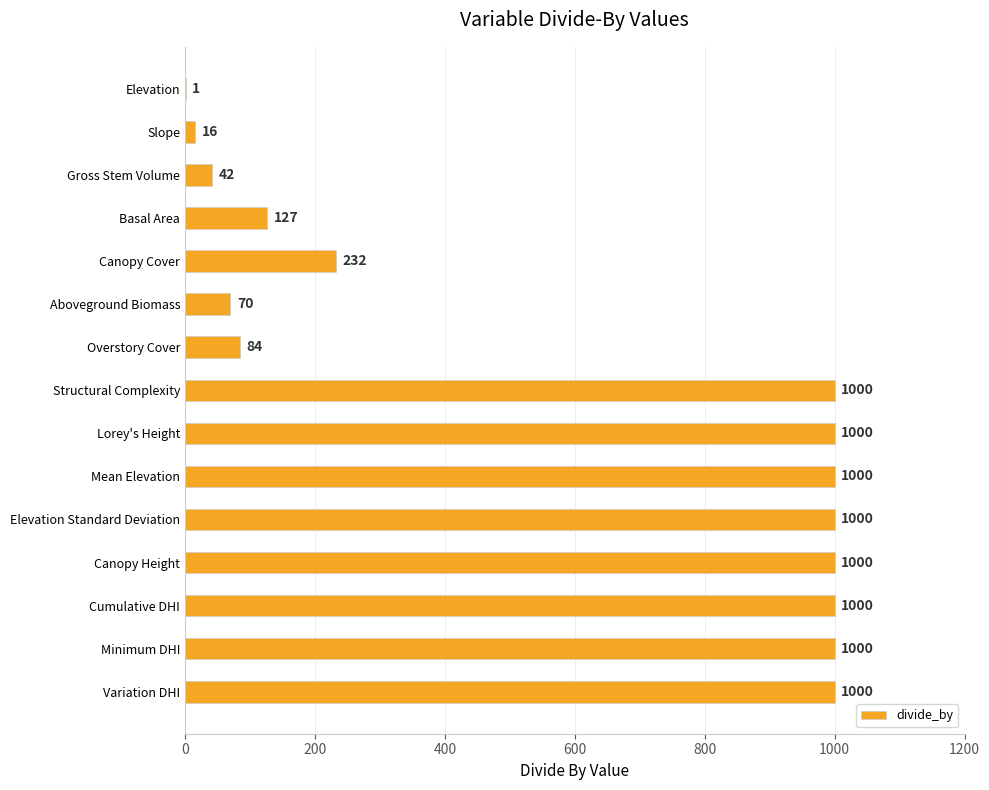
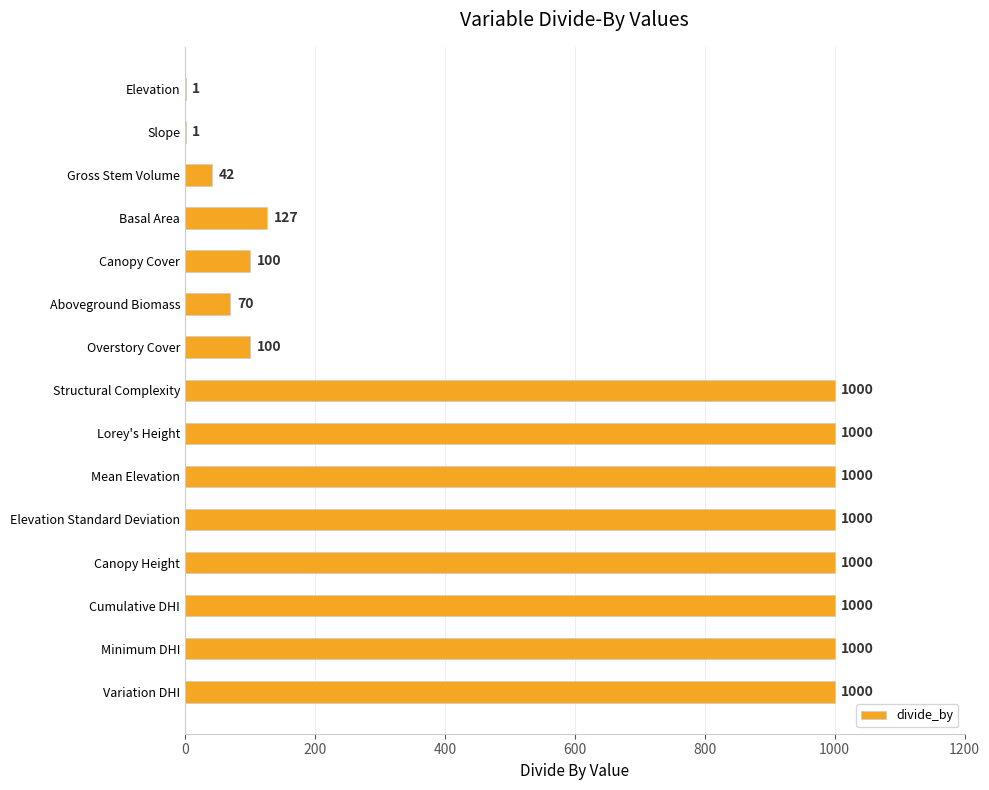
  {
    "Elevation": 1,
-   "Slope": 16,
+   "Slope": 1,
    "Gross Stem Volume": 42,
    "Basal Area": 127,
-   "Canopy Cover": 232,
+   "Canopy Cover": 100,
    "Aboveground Biomass": 70,
-   "Overstory Cover": 84,
+   "Overstory Cover": 100,
    "Structural Complexity": 1000,
    "Lorey's Height": 1000,
    "Mean Elevation": 1000,
    "Elevation Standard Deviation": 1000,
    "Canopy Height": 1000,
    "Cumulative DHI": 1000,
    "Minimum DHI": 1000,
    "Variation DHI": 1000
  }
